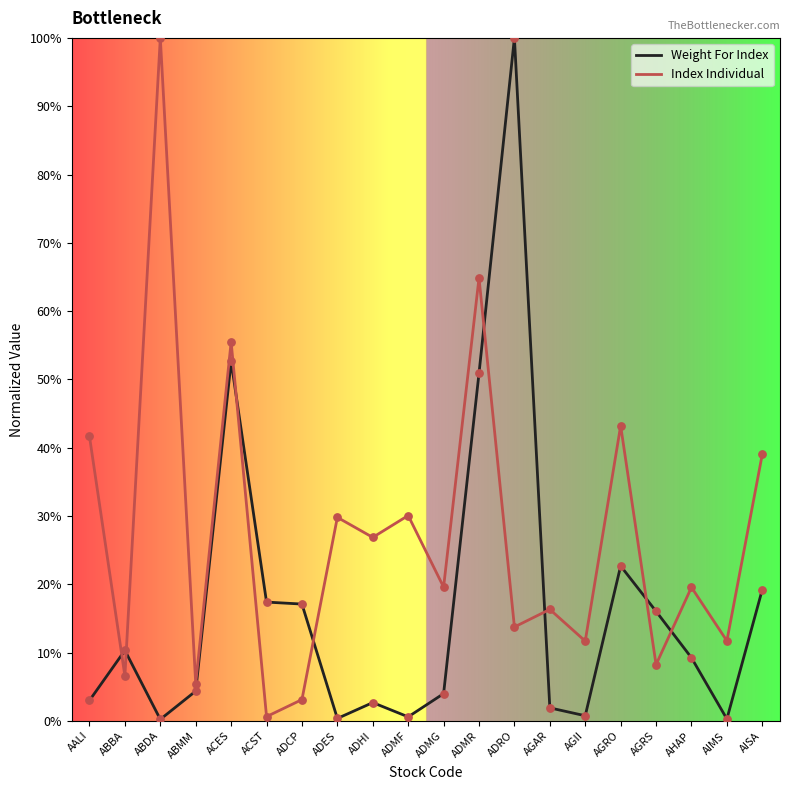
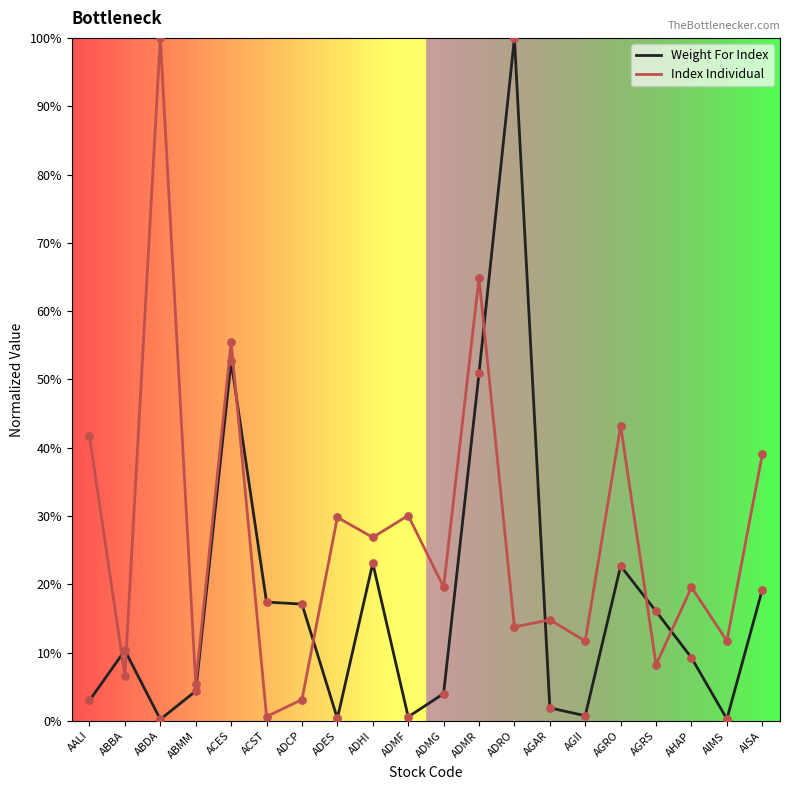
  {
    "Weight For Index": {
      "AALI": "3%",
      "ABBA": "10%",
      "ABDA": "0%",
      "ABMM": "4%",
      "ACES": "53%",
      "ACST": "17%",
      "ADCP": "17%",
      "ADES": "0%",
-     "ADHI": "3%",
+     "ADHI": "23%",
      "ADMF": "1%",
      "ADMG": "4%",
      "ADMR": "51%",
      "ADRO": "100%",
      "AGAR": "2%",
      "AGII": "1%",
      "AGRO": "23%",
      "AGRS": "16%",
      "AHAP": "9%",
      "AIMS": "0%",
      "AISA": "19%"
    },
    "Index Individual": {
      "AALI": "42%",
      "ABBA": "7%",
      "ABDA": "100%",
      "ABMM": "5%",
      "ACES": "55%",
      "ACST": "1%",
      "ADCP": "3%",
      "ADES": "30%",
      "ADHI": "27%",
      "ADMF": "30%",
      "ADMG": "20%",
      "ADMR": "65%",
      "ADRO": "14%",
-     "AGAR": "16%",
+     "AGAR": "15%",
      "AGII": "12%",
      "AGRO": "43%",
      "AGRS": "8%",
      "AHAP": "20%",
      "AIMS": "12%",
      "AISA": "39%"
    }
  }
